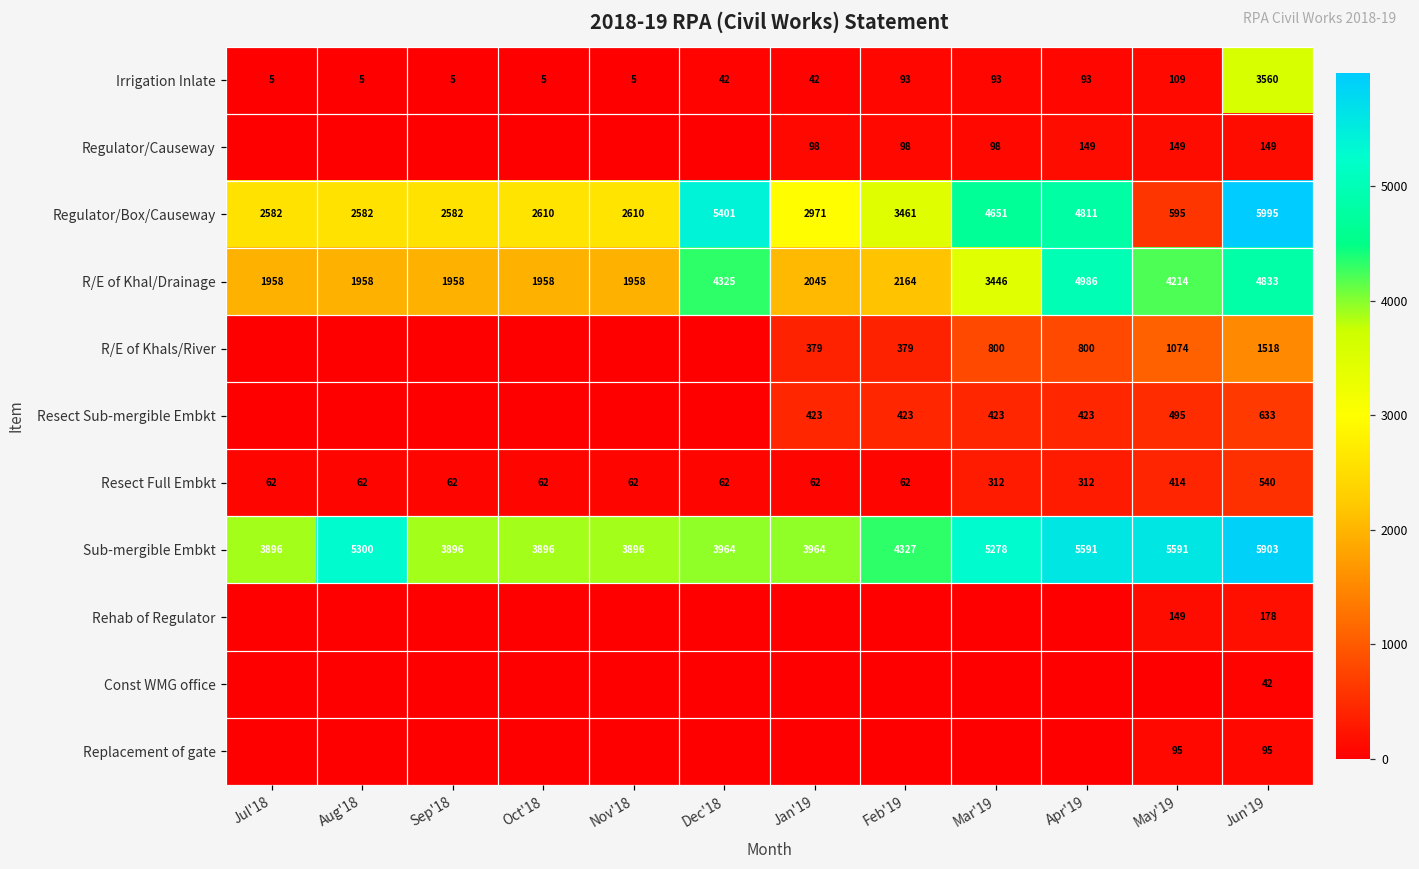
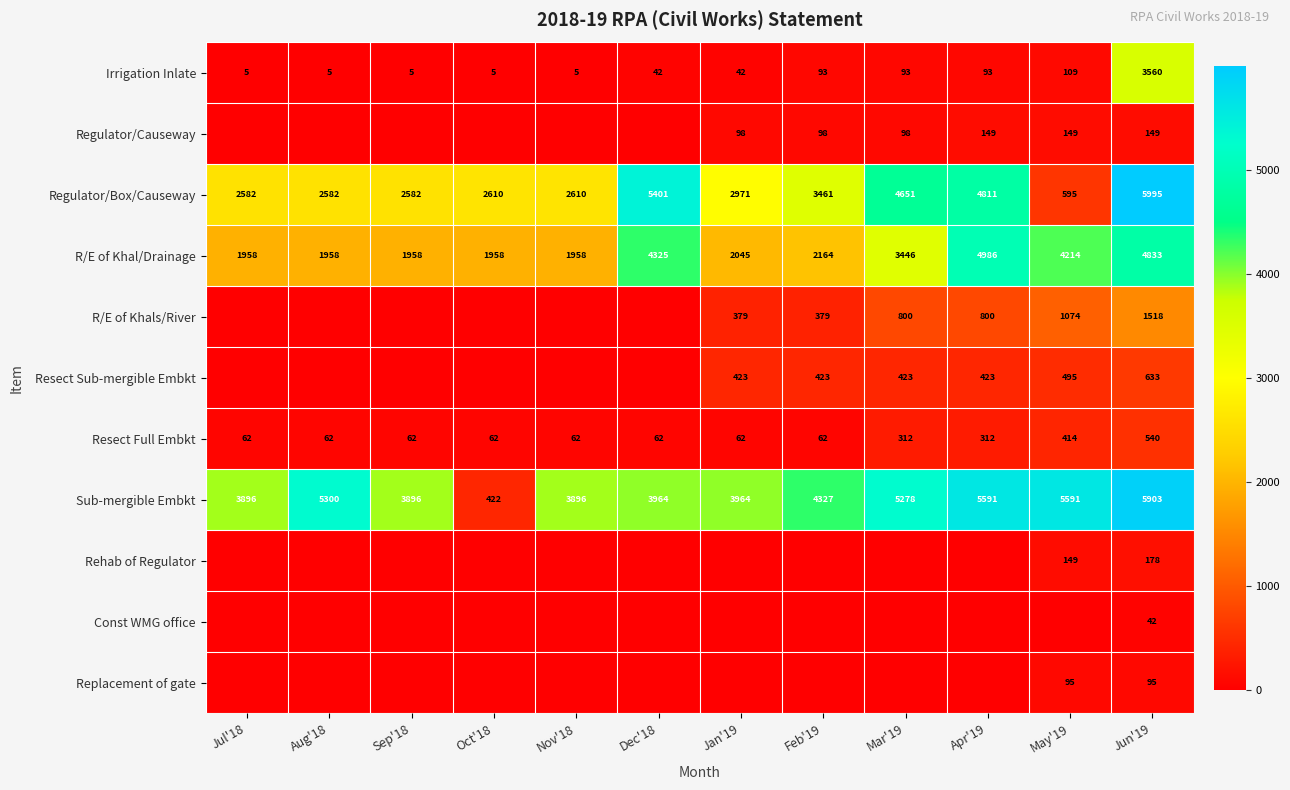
  {
    "Irrigation Inlate": {
      "Jul'18": 5,
      "Aug'18": 5,
      "Sep'18": 5,
      "Oct'18": 5,
      "Nov'18": 5,
      "Dec'18": 42,
      "Jan'19": 42,
      "Feb'19": 93,
      "Mar'19": 93,
      "Apr'19": 93,
      "May'19": 109,
      "Jun'19": 3560
    },
    "Regulator/Causeway": {
      "Jan'19": 98,
      "Feb'19": 98,
      "Mar'19": 98,
      "Apr'19": 149,
      "May'19": 149,
      "Jun'19": 149
    },
    "Regulator/Box/Causeway": {
      "Jul'18": 2582,
      "Aug'18": 2582,
      "Sep'18": 2582,
      "Oct'18": 2610,
      "Nov'18": 2610,
      "Dec'18": 5401,
      "Jan'19": 2971,
      "Feb'19": 3461,
      "Mar'19": 4651,
      "Apr'19": 4811,
      "May'19": 595,
      "Jun'19": 5995
    },
    "R/E of Khal/Drainage": {
      "Jul'18": 1958,
      "Aug'18": 1958,
      "Sep'18": 1958,
      "Oct'18": 1958,
      "Nov'18": 1958,
      "Dec'18": 4325,
      "Jan'19": 2045,
      "Feb'19": 2164,
      "Mar'19": 3446,
      "Apr'19": 4986,
      "May'19": 4214,
      "Jun'19": 4833
    },
    "R/E of Khals/River": {
      "Jan'19": 379,
      "Feb'19": 379,
      "Mar'19": 800,
      "Apr'19": 800,
      "May'19": 1074,
      "Jun'19": 1518
    },
    "Resect Sub-mergible Embkt": {
      "Jan'19": 423,
      "Feb'19": 423,
      "Mar'19": 423,
      "Apr'19": 423,
      "May'19": 495,
      "Jun'19": 633
    },
    "Resect Full Embkt": {
      "Jul'18": 62,
      "Aug'18": 62,
      "Sep'18": 62,
      "Oct'18": 62,
      "Nov'18": 62,
      "Dec'18": 62,
      "Jan'19": 62,
      "Feb'19": 62,
      "Mar'19": 312,
      "Apr'19": 312,
      "May'19": 414,
      "Jun'19": 540
    },
    "Sub-mergible Embkt": {
      "Jul'18": 3896,
      "Aug'18": 5300,
      "Sep'18": 3896,
-     "Oct'18": 3896,
+     "Oct'18": 422,
      "Nov'18": 3896,
      "Dec'18": 3964,
      "Jan'19": 3964,
      "Feb'19": 4327,
      "Mar'19": 5278,
      "Apr'19": 5591,
      "May'19": 5591,
      "Jun'19": 5903
    },
    "Rehab of Regulator": {
      "May'19": 149,
      "Jun'19": 178
    },
    "Const WMG office": {
      "Jun'19": 42
    },
    "Replacement of gate": {
      "May'19": 95,
      "Jun'19": 95
    }
  }
